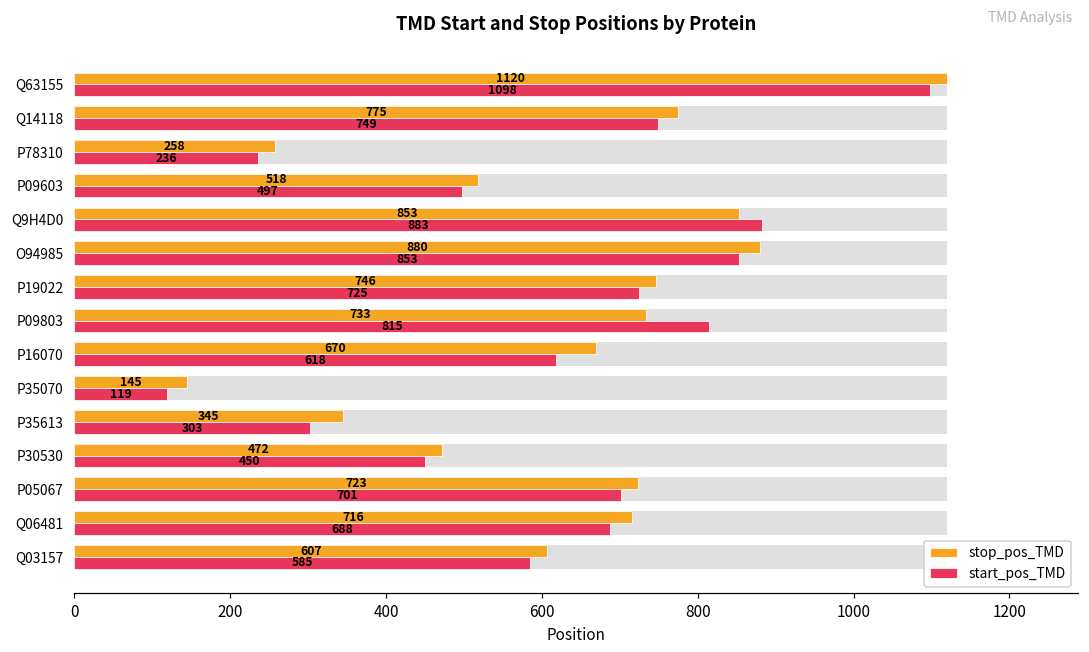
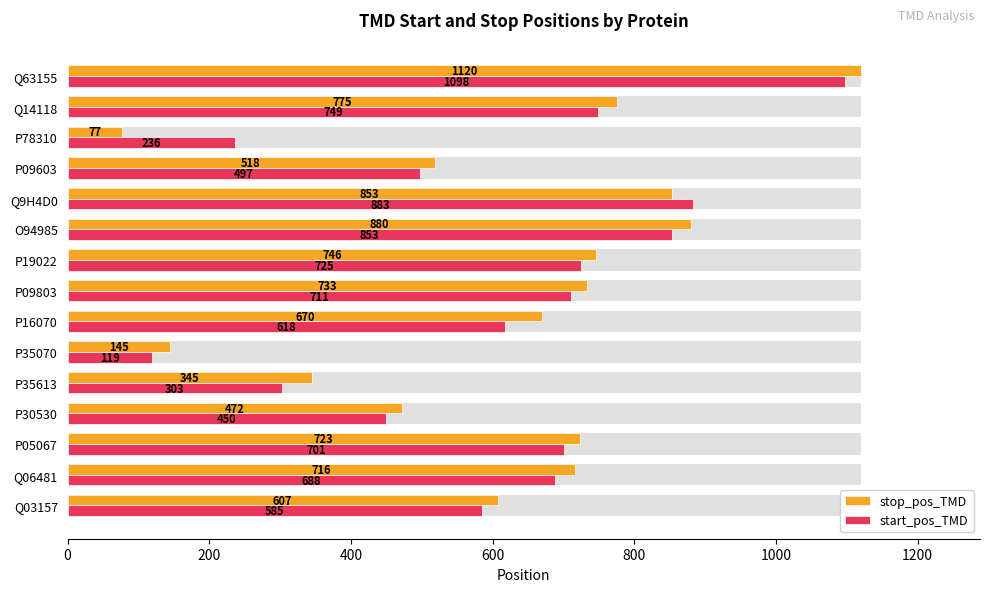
  {
    "stop_pos_TMD": {
      "Q63155": 1120,
-     "P78310": 258
+     "P78310": 77
    },
    "start_pos_TMD": {
-     "P09803": 815
+     "P09803": 711
    }
  }
